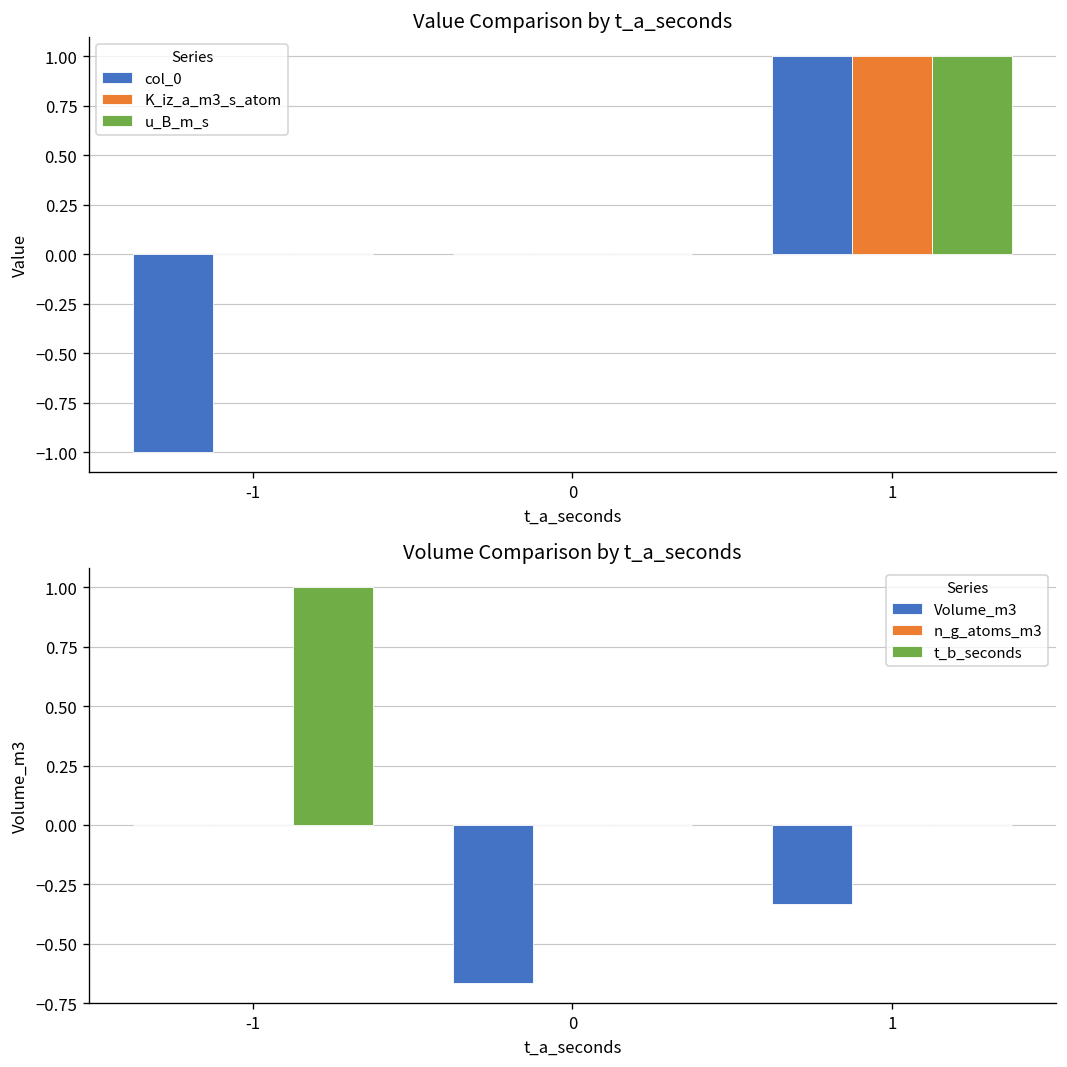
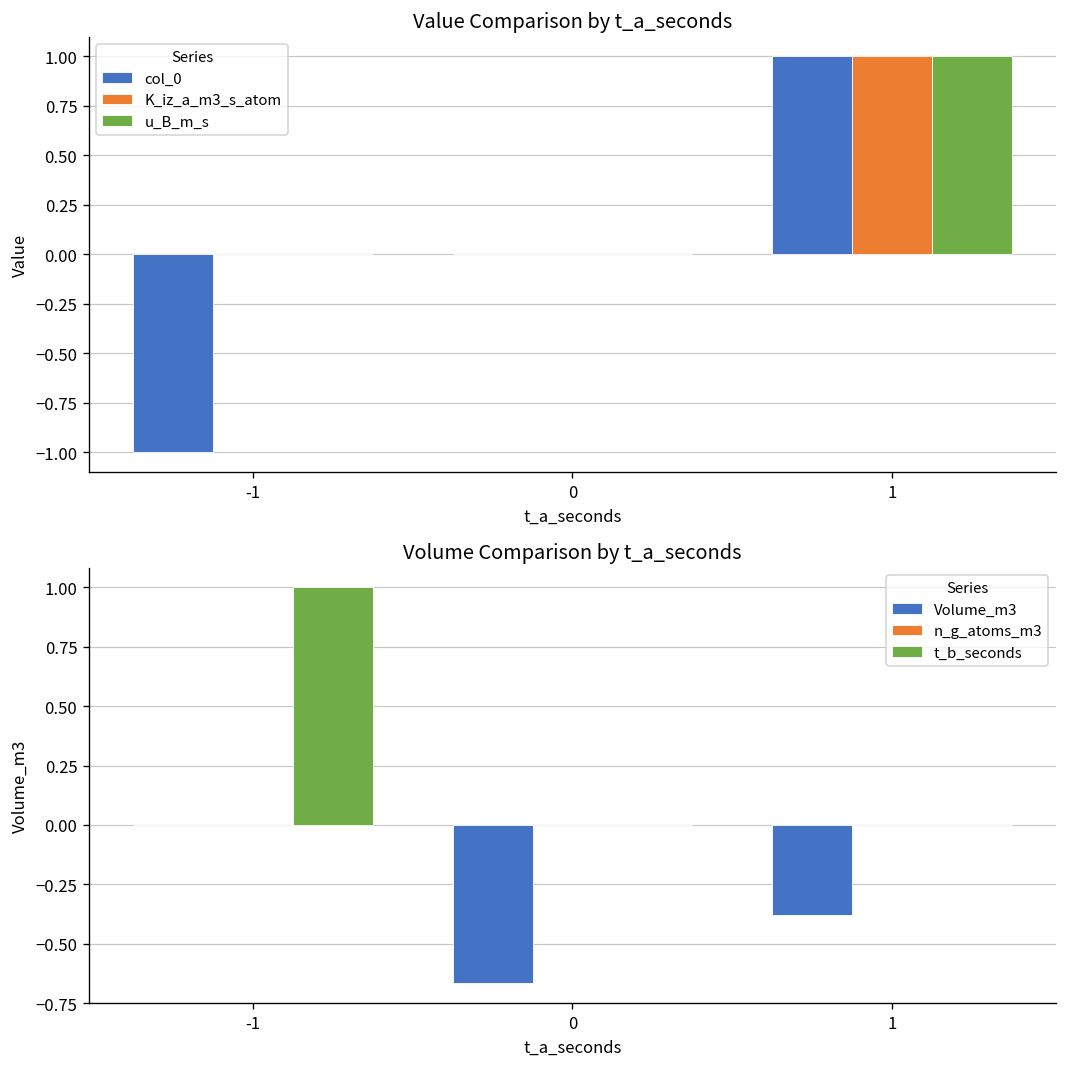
  {
    "Value Comparison by t_a_seconds": {
      "col_0": {
        "-1": -1.00,
        "0": 0.00,
        "1": 1.00
      },
      "K_iz_a_m3_s_atom": {
        "-1": 0.00,
        "0": 0.00,
        "1": 1.00
      },
      "u_B_m_s": {
        "-1": 0.00,
        "0": 0.00,
        "1": 1.00
      }
    },
    "Volume Comparison by t_a_seconds": {
      "Volume_m3": {
        "-1": 0.00,
        "0": -0.67,
-       "1": -0.33
+       "1": -0.38
      },
      "n_g_atoms_m3": {
        "-1": 0.00,
        "0": 0.00,
        "1": 0.00
      },
      "t_b_seconds": {
        "-1": 1.00,
        "0": 0.00,
        "1": 0.00
      }
    }
  }
